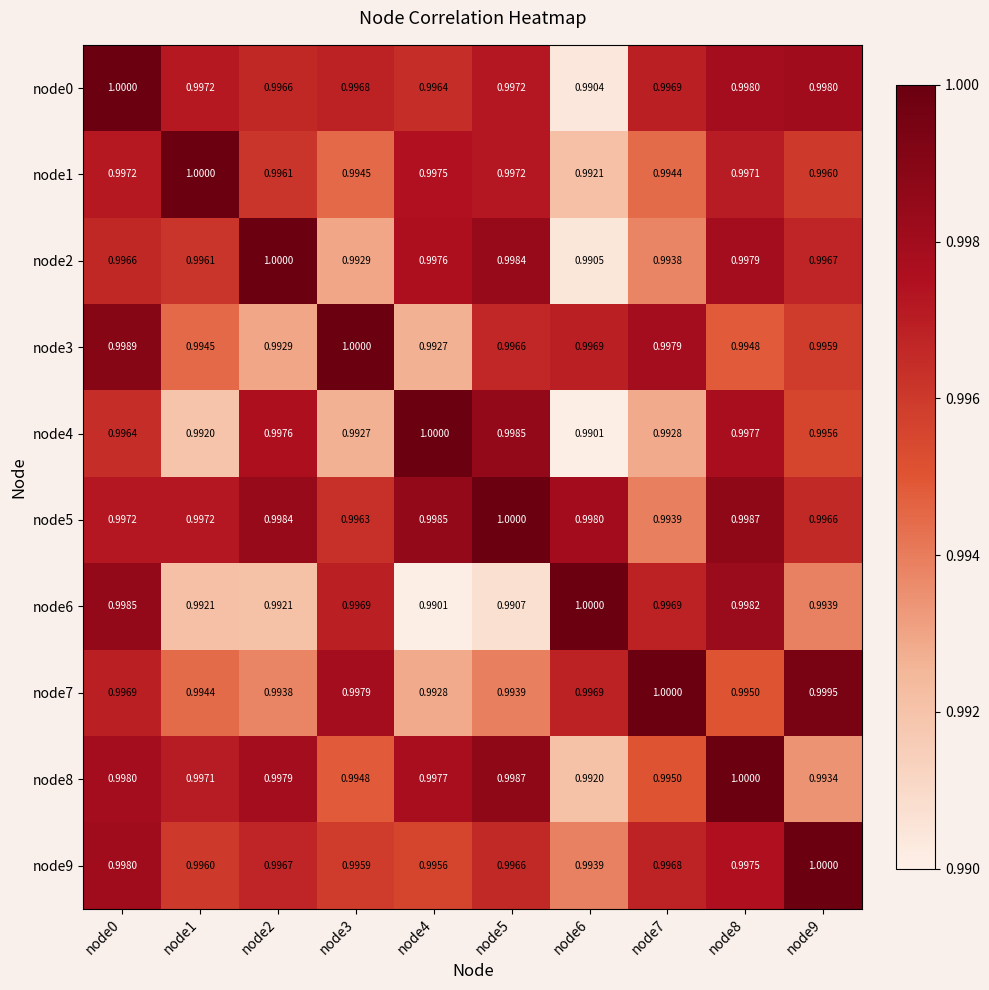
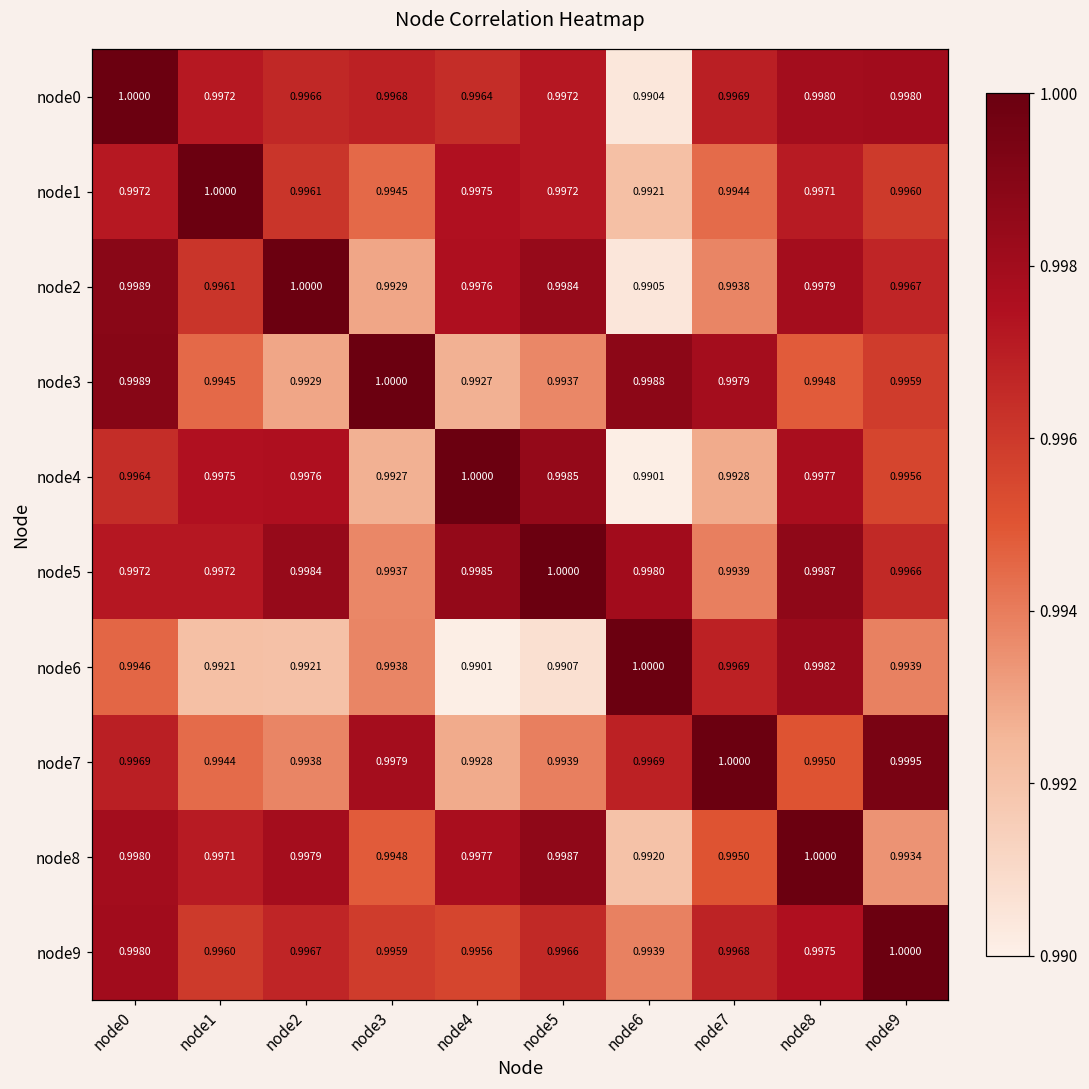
  {
    "node0": {
      "node0": 1.0000,
      "node1": 0.9972,
      "node2": 0.9966,
      "node3": 0.9968,
      "node4": 0.9964,
      "node5": 0.9972,
      "node6": 0.9904,
      "node7": 0.9969,
      "node8": 0.9980,
      "node9": 0.9980
    },
    "node1": {
      "node0": 0.9972,
      "node1": 1.0000,
      "node2": 0.9961,
      "node3": 0.9945,
      "node4": 0.9975,
      "node5": 0.9972,
      "node6": 0.9921,
      "node7": 0.9944,
      "node8": 0.9971,
      "node9": 0.9960
    },
    "node2": {
-     "node0": 0.9966,
+     "node0": 0.9989,
      "node1": 0.9961,
      "node2": 1.0000,
      "node3": 0.9929,
      "node4": 0.9976,
      "node5": 0.9984,
      "node6": 0.9905,
      "node7": 0.9938,
      "node8": 0.9979,
      "node9": 0.9967
    },
    "node3": {
      "node0": 0.9989,
      "node1": 0.9945,
      "node2": 0.9929,
      "node3": 1.0000,
      "node4": 0.9927,
-     "node5": 0.9966,
-     "node6": 0.9969,
+     "node5": 0.9937,
+     "node6": 0.9988,
      "node7": 0.9979,
      "node8": 0.9948,
      "node9": 0.9959
    },
    "node4": {
      "node0": 0.9964,
-     "node1": 0.9920,
+     "node1": 0.9975,
      "node2": 0.9976,
      "node3": 0.9927,
      "node4": 1.0000,
      "node5": 0.9985,
      "node6": 0.9901,
      "node7": 0.9928,
      "node8": 0.9977,
      "node9": 0.9956
    },
    "node5": {
      "node0": 0.9972,
      "node1": 0.9972,
      "node2": 0.9984,
-     "node3": 0.9963,
+     "node3": 0.9937,
      "node4": 0.9985,
      "node5": 1.0000,
      "node6": 0.9980,
      "node7": 0.9939,
      "node8": 0.9987,
      "node9": 0.9966
    },
    "node6": {
-     "node0": 0.9985,
+     "node0": 0.9946,
      "node1": 0.9921,
      "node2": 0.9921,
-     "node3": 0.9969,
+     "node3": 0.9938,
      "node4": 0.9901,
      "node5": 0.9907,
      "node6": 1.0000,
      "node7": 0.9969,
      "node8": 0.9982,
      "node9": 0.9939
    },
    "node7": {
      "node0": 0.9969,
      "node1": 0.9944,
      "node2": 0.9938,
      "node3": 0.9979,
      "node4": 0.9928,
      "node5": 0.9939,
      "node6": 0.9969,
      "node7": 1.0000,
      "node8": 0.9950,
      "node9": 0.9995
    },
    "node8": {
      "node0": 0.9980,
      "node1": 0.9971,
      "node2": 0.9979,
      "node3": 0.9948,
      "node4": 0.9977,
      "node5": 0.9987,
      "node6": 0.9920,
      "node7": 0.9950,
      "node8": 1.0000,
      "node9": 0.9934
    },
    "node9": {
      "node0": 0.9980,
      "node1": 0.9960,
      "node2": 0.9967,
      "node3": 0.9959,
      "node4": 0.9956,
      "node5": 0.9966,
      "node6": 0.9939,
      "node7": 0.9968,
      "node8": 0.9975,
      "node9": 1.0000
    }
  }
